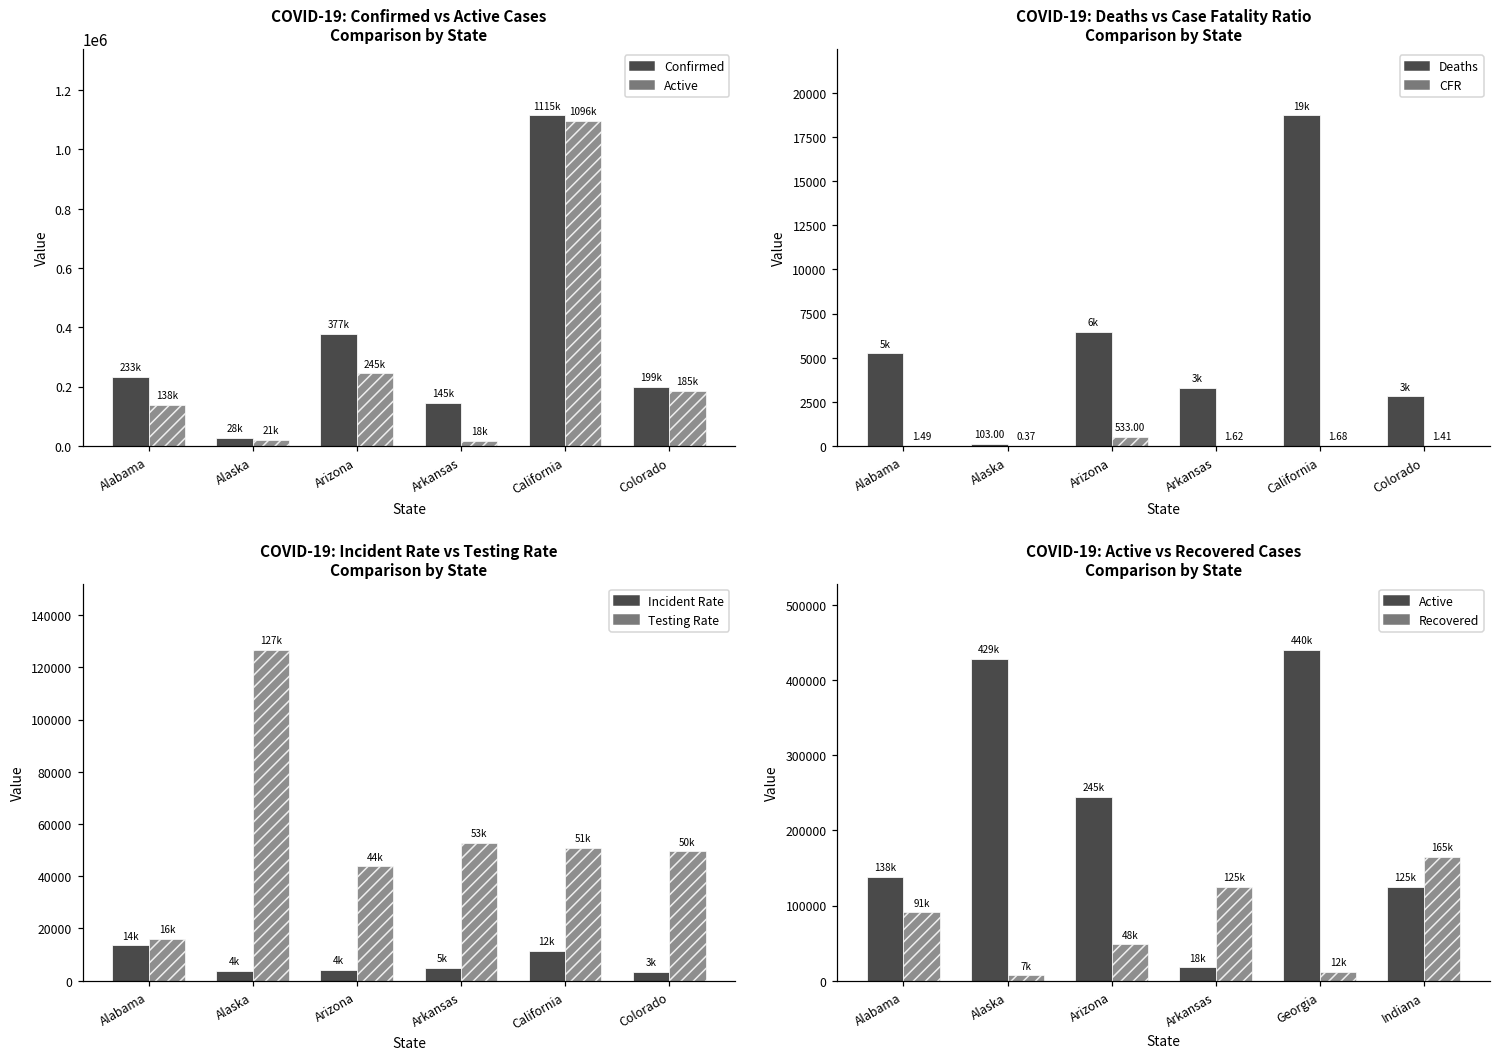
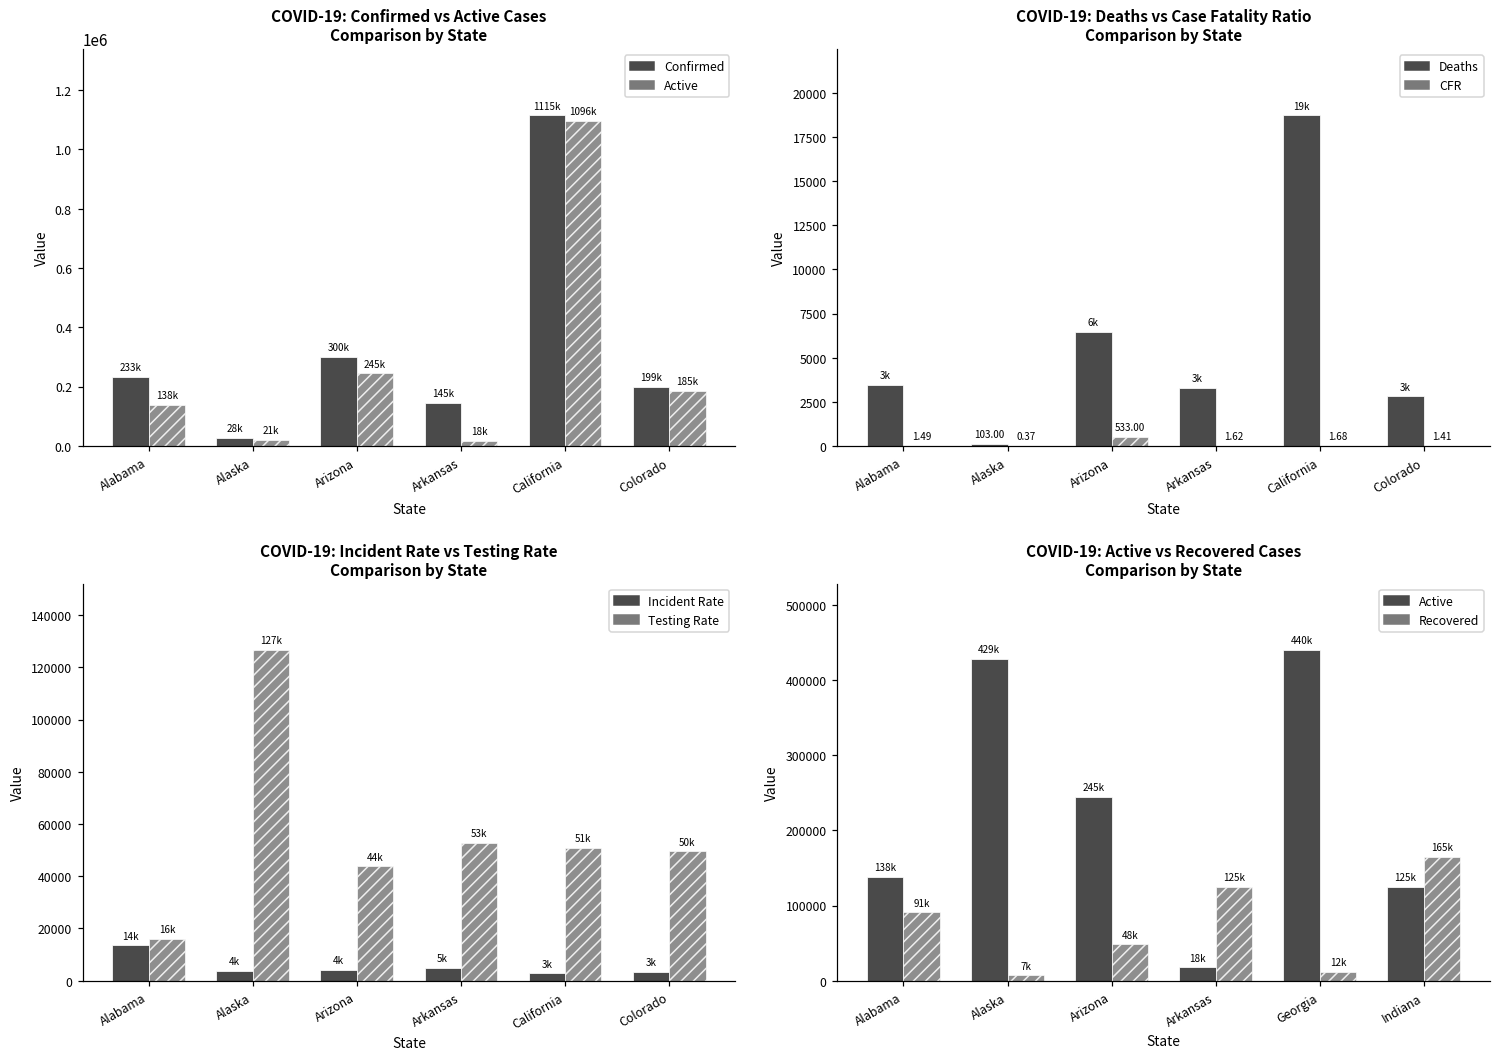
  {
    "COVID-19: Confirmed vs Active Cases Comparison by State": {
      "Confirmed": {
        "Alabama": "233k",
        "Alaska": "28k",
-       "Arizona": "377k",
+       "Arizona": "300k",
        "Arkansas": "145k",
        "California": "1115k",
        "Colorado": "199k"
      }
    },
    "COVID-19: Deaths vs Case Fatality Ratio Comparison by State": {
      "Deaths": {
-       "Alabama": "5k",
+       "Alabama": "3k",
        "Alaska": "103.00",
        "Arizona": "6k",
        "Arkansas": "3k",
        "California": "19k",
        "Colorado": "3k"
      },
      "CFR": {
        "Alabama": "1.49",
        "Alaska": "0.37",
        "Arizona": "533.00",
        "Arkansas": "1.62",
        "California": "1.68",
        "Colorado": "1.41"
      }
    },
    "COVID-19: Incident Rate vs Testing Rate Comparison by State": {
      "Incident Rate": {
        "Alabama": "14k",
        "Alaska": "4k",
        "Arizona": "4k",
        "Arkansas": "5k",
-       "California": "12k",
+       "California": "3k",
        "Colorado": "3k"
      },
      "Testing Rate": {
        "Alabama": "16k",
        "Alaska": "127k",
        "Arizona": "44k",
        "Arkansas": "53k",
        "California": "51k",
        "Colorado": "50k"
      }
    },
    "COVID-19: Active vs Recovered Cases Comparison by State": {
      "Active": {
        "Alabama": "138k",
        "Alaska": "429k",
        "Arizona": "245k",
        "Arkansas": "18k",
        "Georgia": "440k",
        "Indiana": "125k"
      },
      "Recovered": {
        "Alabama": "91k",
        "Alaska": "7k",
        "Arizona": "48k",
        "Arkansas": "125k",
        "Georgia": "12k",
        "Indiana": "165k"
      }
    }
  }
